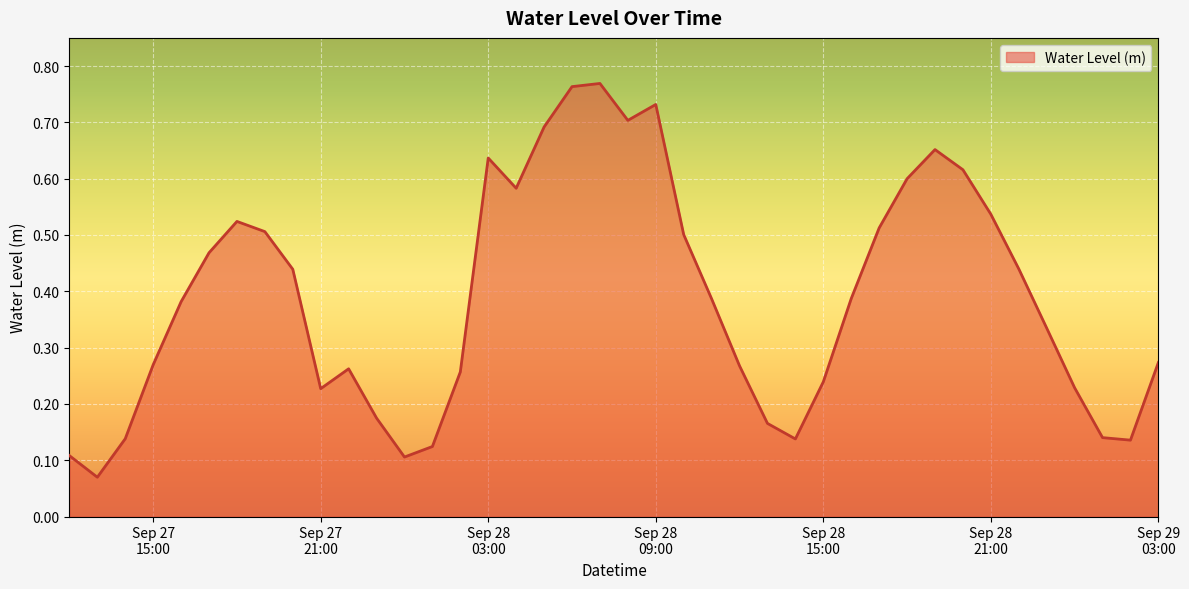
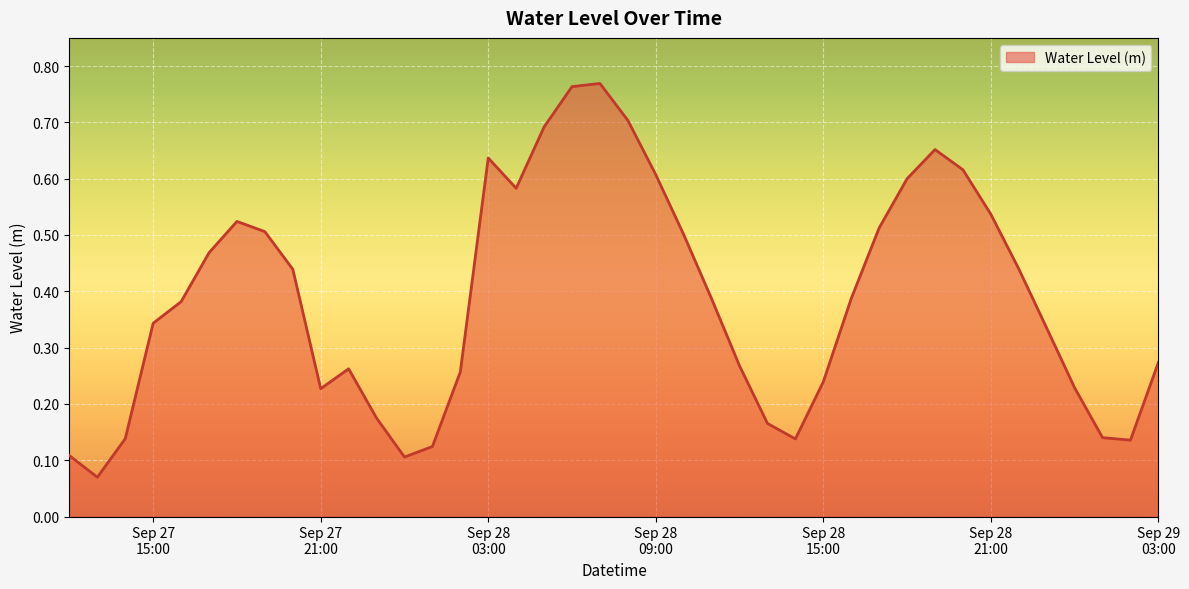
  {
-   "Sep 27 15:00": 0.27,
+   "Sep 27 15:00": 0.34,
    "Sep 27 21:00": 0.23,
    "Sep 28 03:00": 0.64,
-   "Sep 28 09:00": 0.73,
+   "Sep 28 09:00": 0.61,
    "Sep 28 15:00": 0.24,
    "Sep 28 21:00": 0.54,
    "Sep 29 03:00": 0.27
  }
